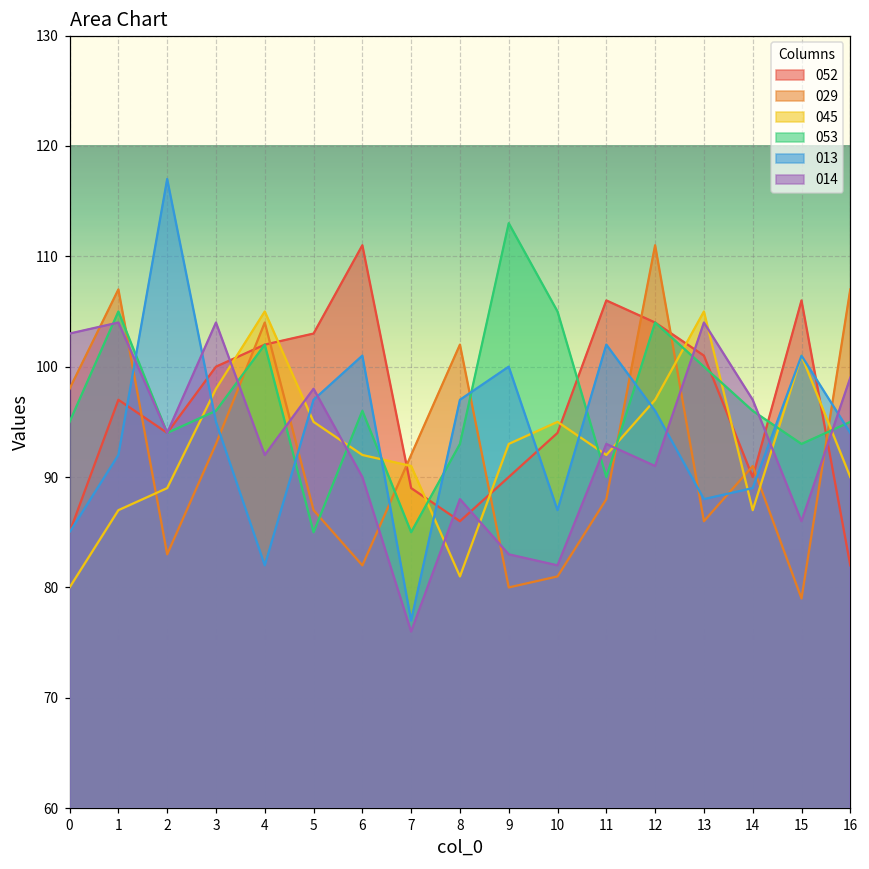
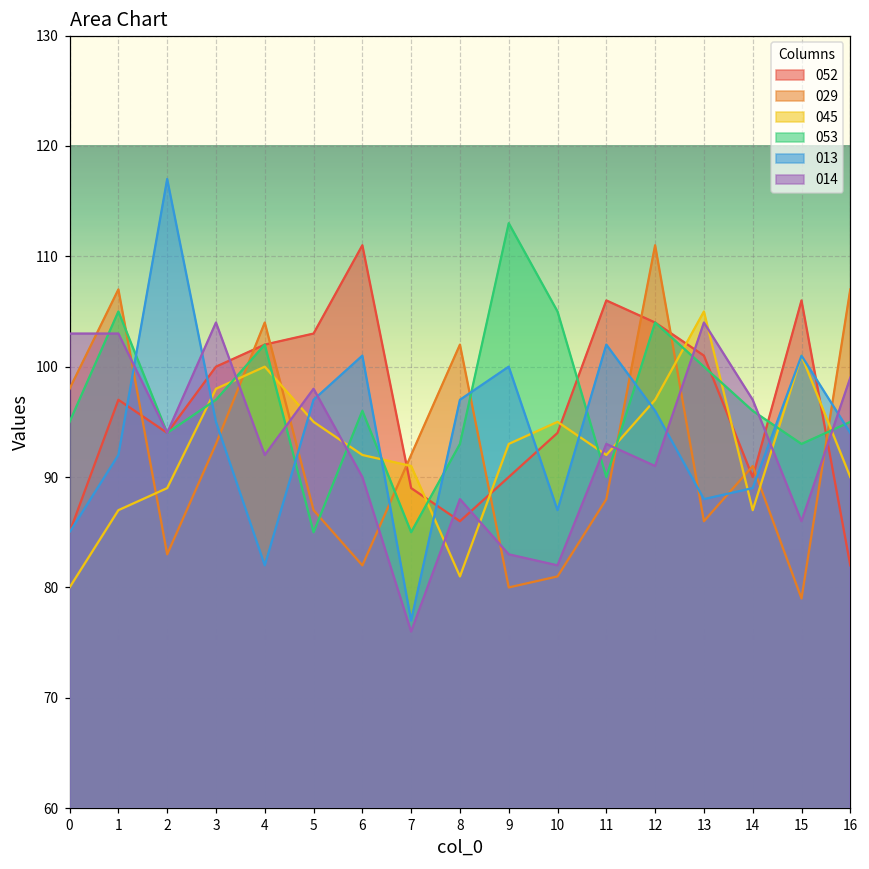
  {
    "045": {
      "0": 80,
      "1": 87,
      "2": 89,
      "3": 98,
-     "4": 105,
+     "4": 100,
      "5": 95,
      "6": 92,
      "7": 91,
      "8": 81,
      "9": 93,
      "10": 95,
      "11": 92,
      "12": 97,
      "13": 105,
      "14": 87,
      "16": 90
    },
    "053": {
      "0": 95,
      "1": 105,
-     "3": 96,
+     "3": 97,
      "5": 85,
      "6": 96,
      "7": 85,
      "8": 93,
      "9": 113,
      "10": 105,
      "11": 90,
      "13": 100,
      "14": 96,
      "15": 93,
      "16": 95
    },
    "013": {
      "1": 92,
      "2": 117,
      "3": 95,
      "4": 82,
      "5": 97,
      "6": 101,
      "7": 77,
      "8": 97,
      "9": 100,
      "10": 87,
      "11": 102,
      "12": 96,
      "13": 88,
      "14": 89,
      "16": 94
    },
    "014": {
      "0": 103,
-     "1": 104,
+     "1": 103,
      "3": 104,
      "4": 92,
      "5": 98,
      "6": 90,
      "7": 76,
      "8": 88,
      "9": 83,
      "10": 82,
      "11": 93,
      "12": 91,
      "13": 104,
      "14": 97,
      "15": 86,
      "16": 99
    }
  }
